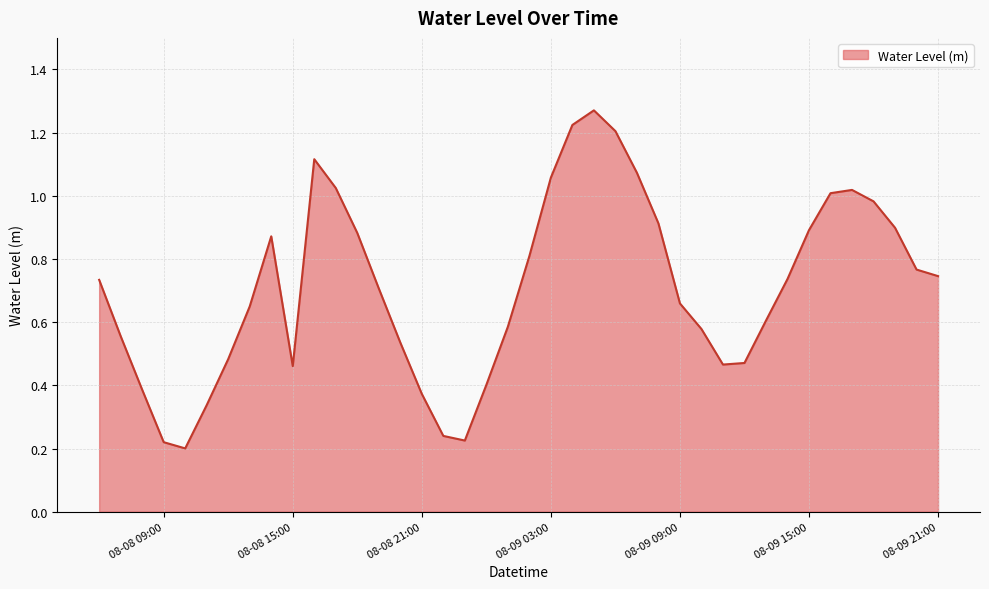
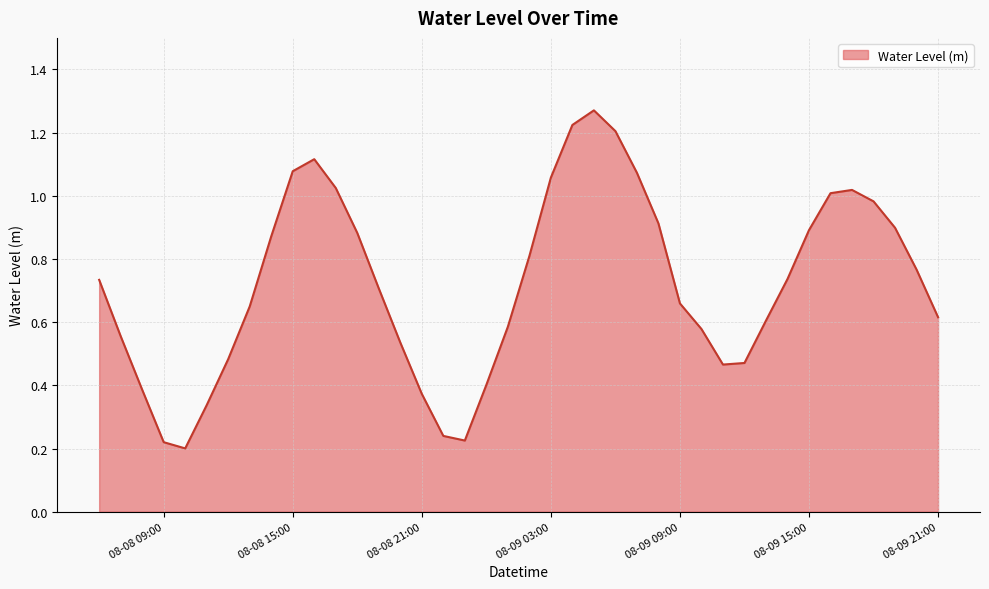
  {
    "08-08 09:00": 0.22,
-   "08-08 15:00": 0.46,
+   "08-08 15:00": 1.08,
    "08-08 21:00": 0.37,
    "08-09 03:00": 1.06,
    "08-09 09:00": 0.66,
    "08-09 15:00": 0.89,
-   "08-09 21:00": 0.75
+   "08-09 21:00": 0.62
  }
